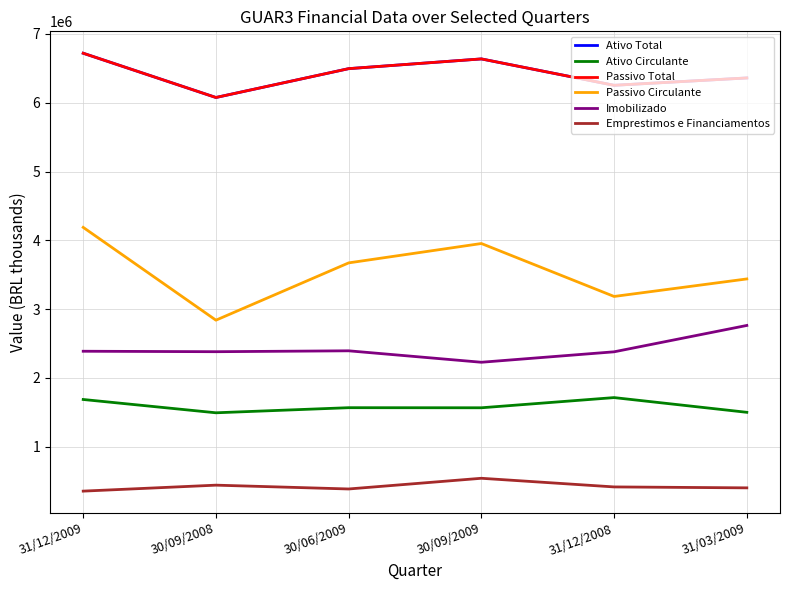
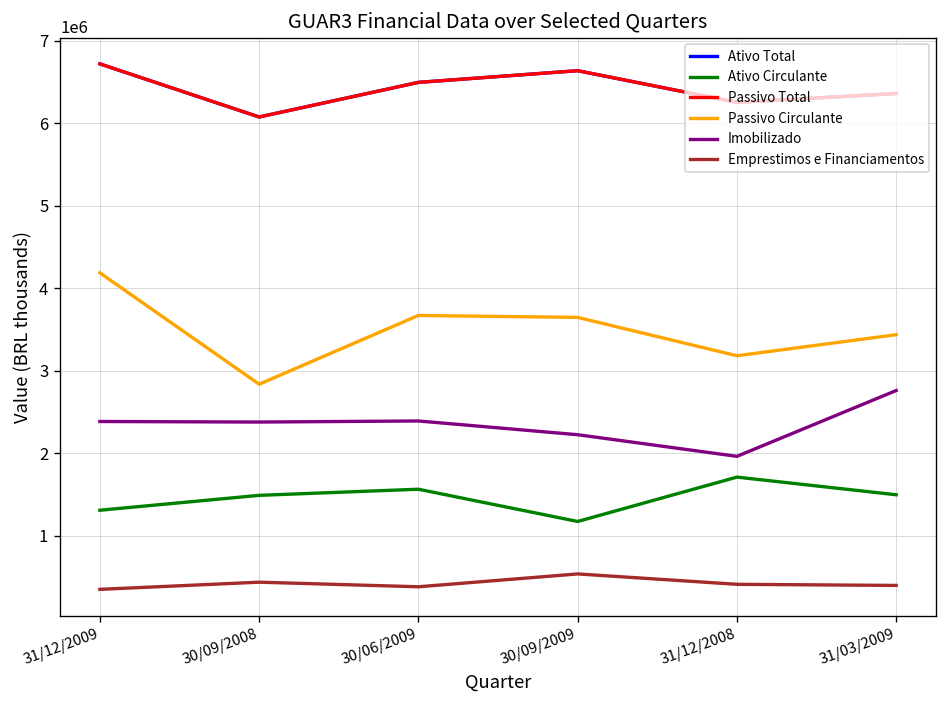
  {
    "Passivo Total": {
      "31/12/2009": 6700000,
      "30/09/2008": 6100000,
      "30/06/2009": 6500000,
      "30/09/2009": 6600000
    },
    "Ativo Circulante": {
-     "31/12/2009": 1700000,
+     "31/12/2009": 1300000,
      "30/09/2008": 1500000,
      "30/06/2009": 1600000,
-     "30/09/2009": 1600000,
+     "30/09/2009": 1200000,
      "31/12/2008": 1700000,
      "31/03/2009": 1500000
    },
    "Passivo Circulante": {
      "31/12/2009": 4200000,
      "30/09/2008": 2800000,
      "30/06/2009": 3700000,
-     "30/09/2009": 4000000,
+     "30/09/2009": 3600000,
      "31/12/2008": 3200000,
      "31/03/2009": 3400000
    },
    "Imobilizado": {
      "31/12/2009": 2400000,
      "30/09/2008": 2400000,
      "30/06/2009": 2400000,
      "30/09/2009": 2200000,
-     "31/12/2008": 2400000,
+     "31/12/2008": 2000000,
      "31/03/2009": 2800000
    },
    "Emprestimos e Financiamentos": {
      "31/12/2009": 400000,
      "30/09/2008": 400000,
      "30/06/2009": 400000,
      "30/09/2009": 500000,
      "31/12/2008": 400000,
      "31/03/2009": 400000
    }
  }
